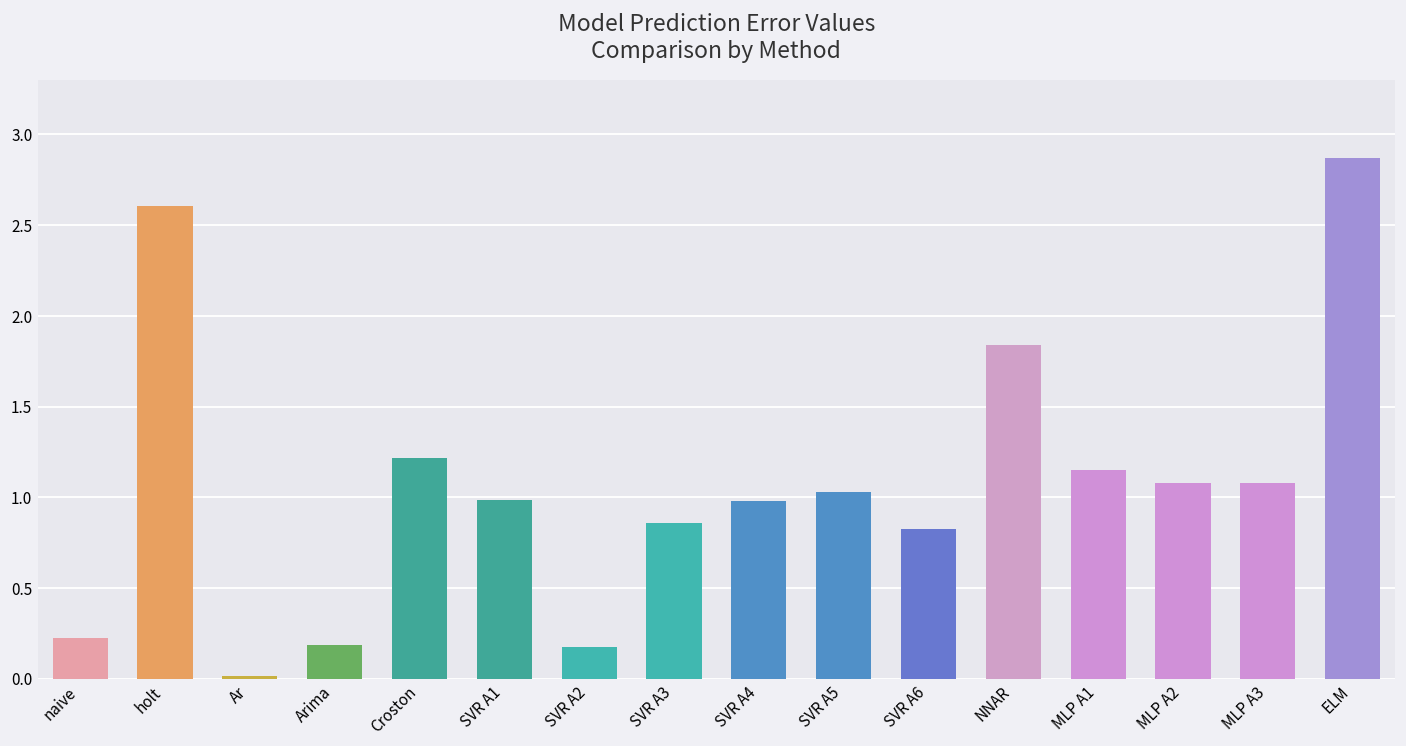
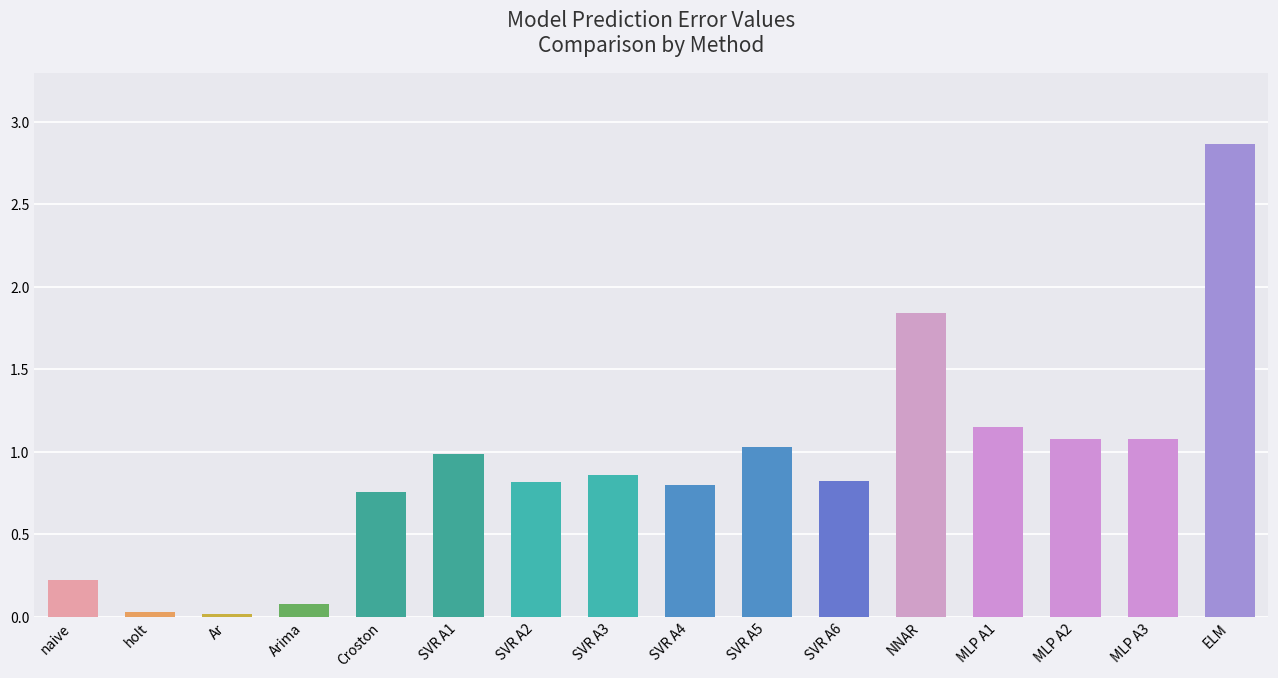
  {
    "naive": 0.22,
-   "holt": 2.60,
+   "holt": 0.03,
    "Ar": 0.02,
-   "Arima": 0.19,
-   "Croston": 1.21,
+   "Arima": 0.08,
+   "Croston": 0.76,
    "SVR A1": 0.99,
-   "SVR A2": 0.18,
+   "SVR A2": 0.82,
    "SVR A3": 0.86,
-   "SVR A4": 0.98,
+   "SVR A4": 0.80,
    "SVR A5": 1.03,
    "SVR A6": 0.82,
    "NNAR": 1.84,
    "MLP A1": 1.15,
    "MLP A2": 1.08,
    "MLP A3": 1.08,
    "ELM": 2.87
  }
